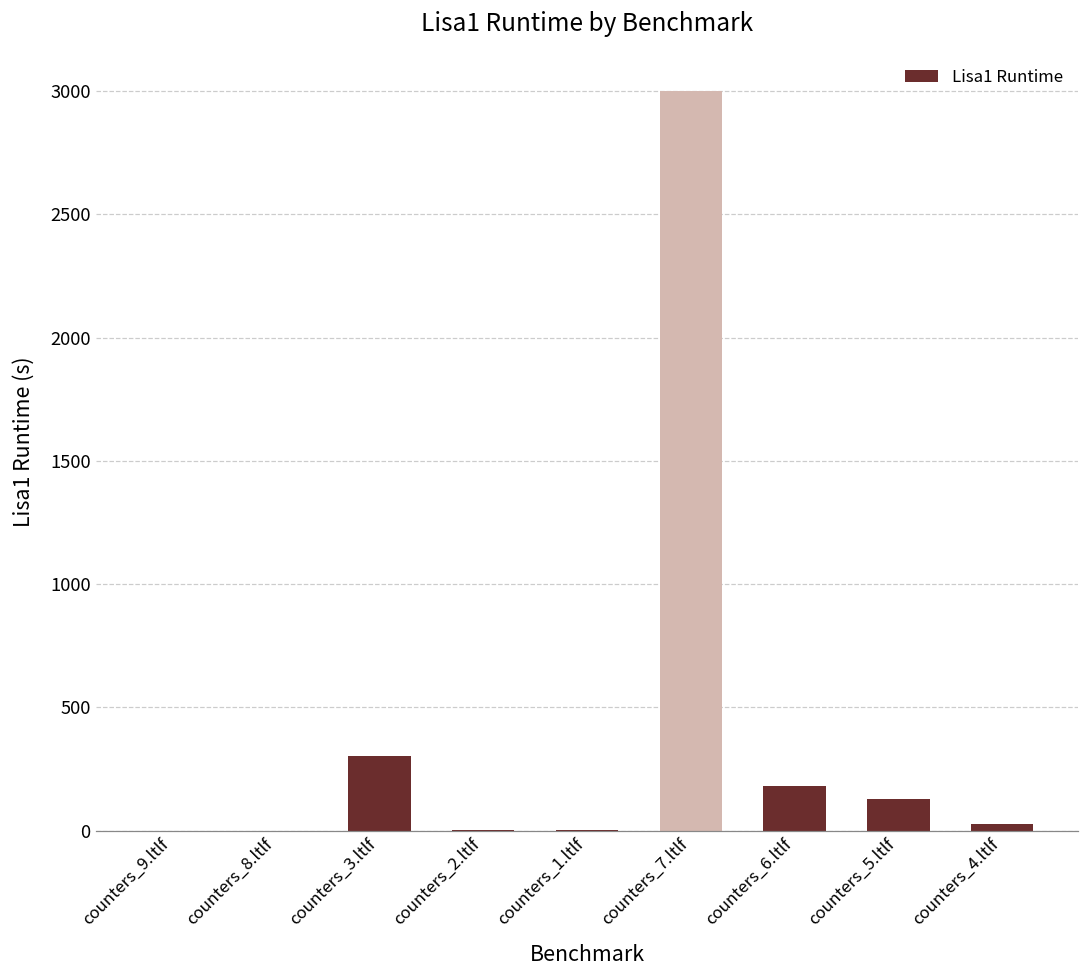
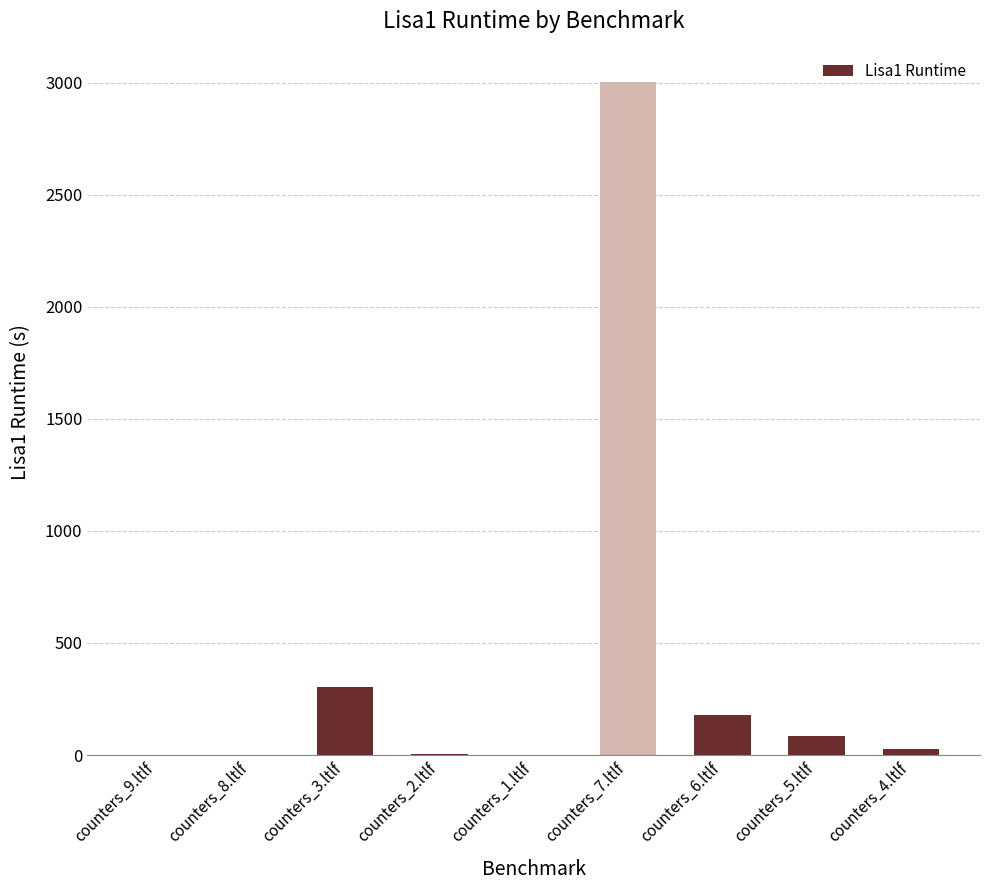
  {
    "counters_9.ltlf": 0,
    "counters_8.ltlf": 0,
    "counters_3.ltlf": 300,
    "counters_7.ltlf": 3000,
    "counters_6.ltlf": 180,
-   "counters_5.ltlf": 130,
+   "counters_5.ltlf": 90,
    "counters_4.ltlf": 30
  }
